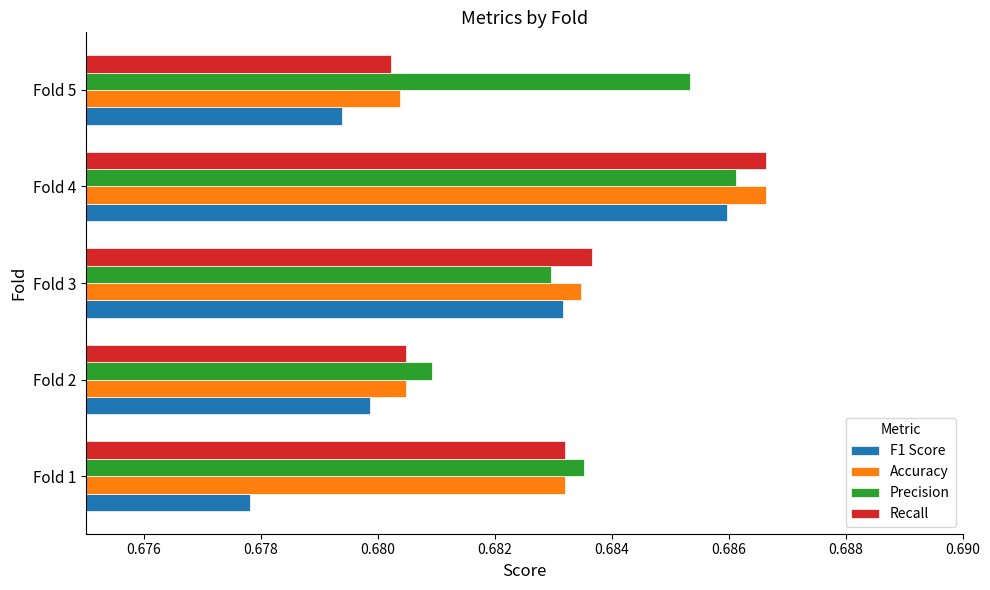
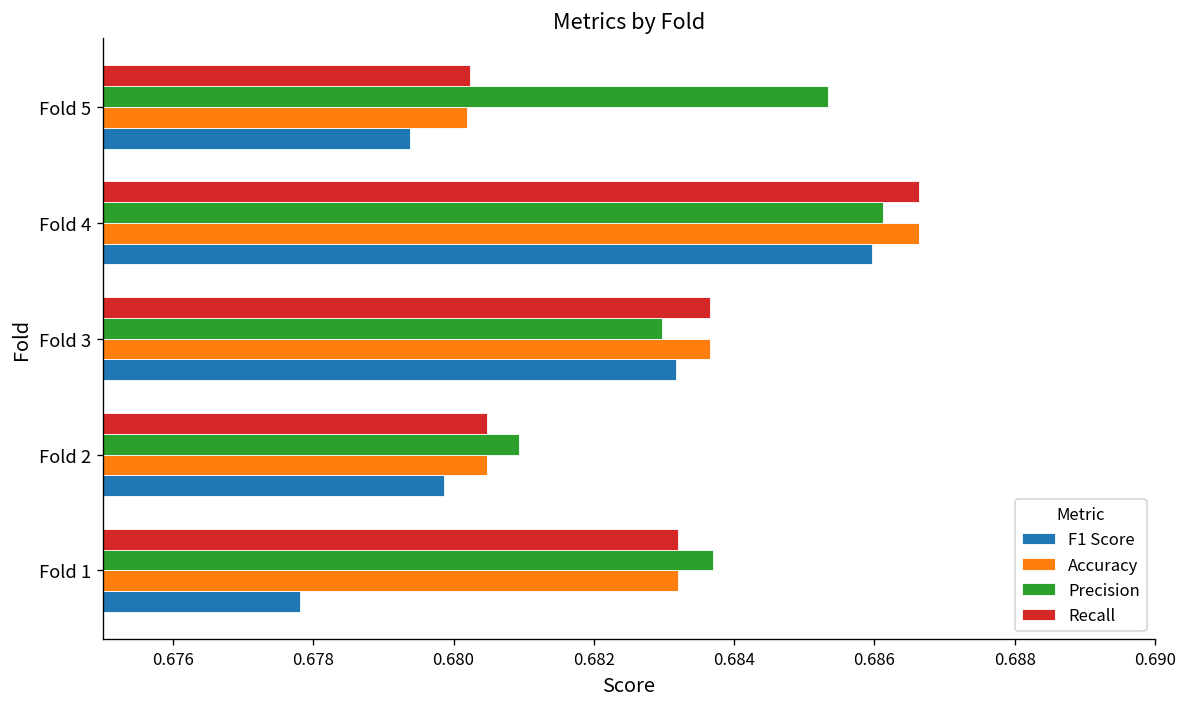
  {
    "F1 Score": {
      "Fold 5": 0.6794,
      "Fold 4": 0.6860,
      "Fold 3": 0.6832,
      "Fold 2": 0.6799,
      "Fold 1": 0.6778
    },
    "Accuracy": {
-     "Fold 5": 0.6804,
+     "Fold 5": 0.6802,
      "Fold 4": 0.6866,
-     "Fold 3": 0.6835,
+     "Fold 3": 0.6837,
      "Fold 2": 0.6805,
      "Fold 1": 0.6832
    },
    "Precision": {
      "Fold 5": 0.6853,
      "Fold 4": 0.6861,
      "Fold 3": 0.6830,
      "Fold 2": 0.6809,
-     "Fold 1": 0.6835
+     "Fold 1": 0.6837
    },
    "Recall": {
      "Fold 5": 0.6802,
      "Fold 4": 0.6866,
      "Fold 3": 0.6837,
      "Fold 2": 0.6805,
      "Fold 1": 0.6832
    }
  }
